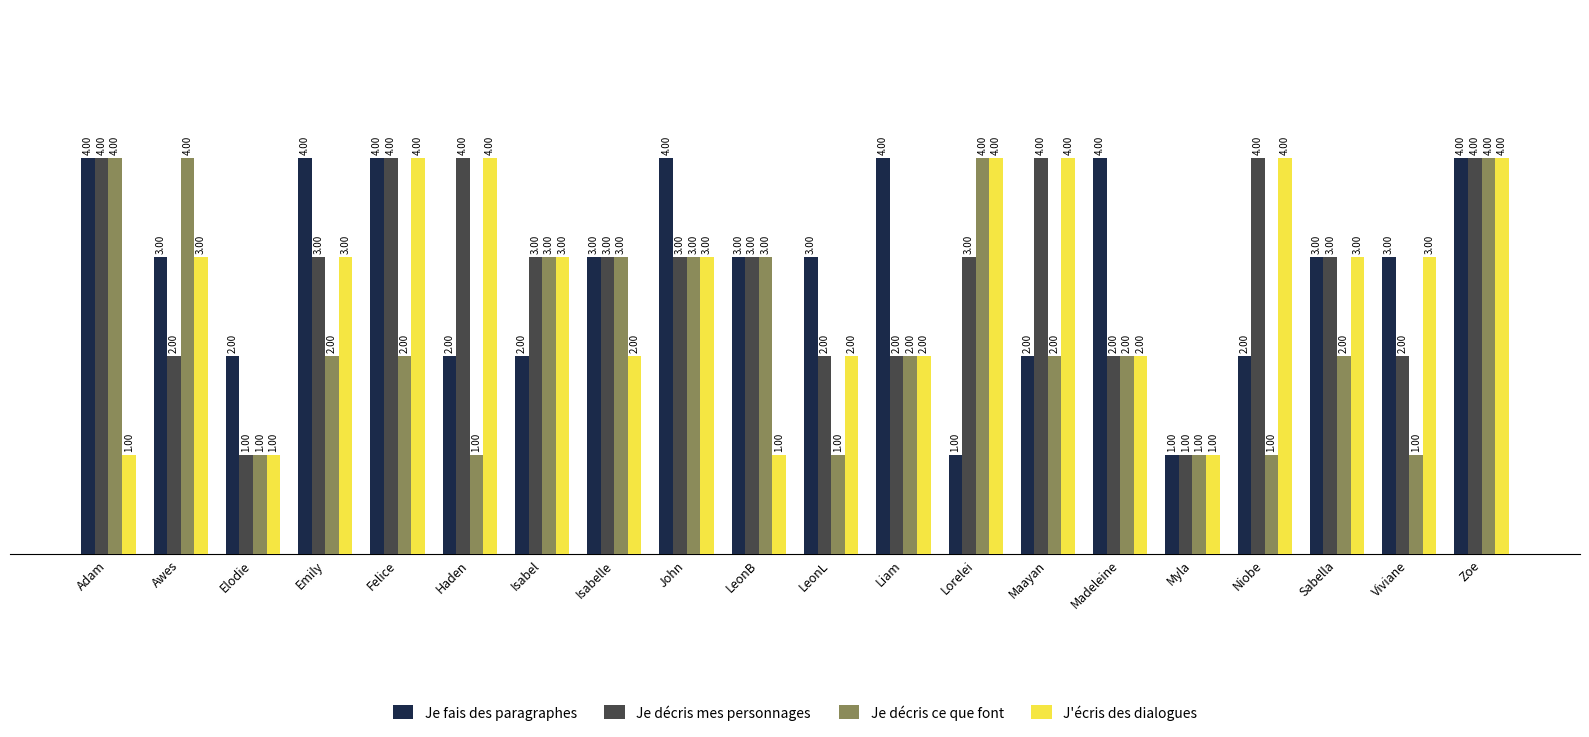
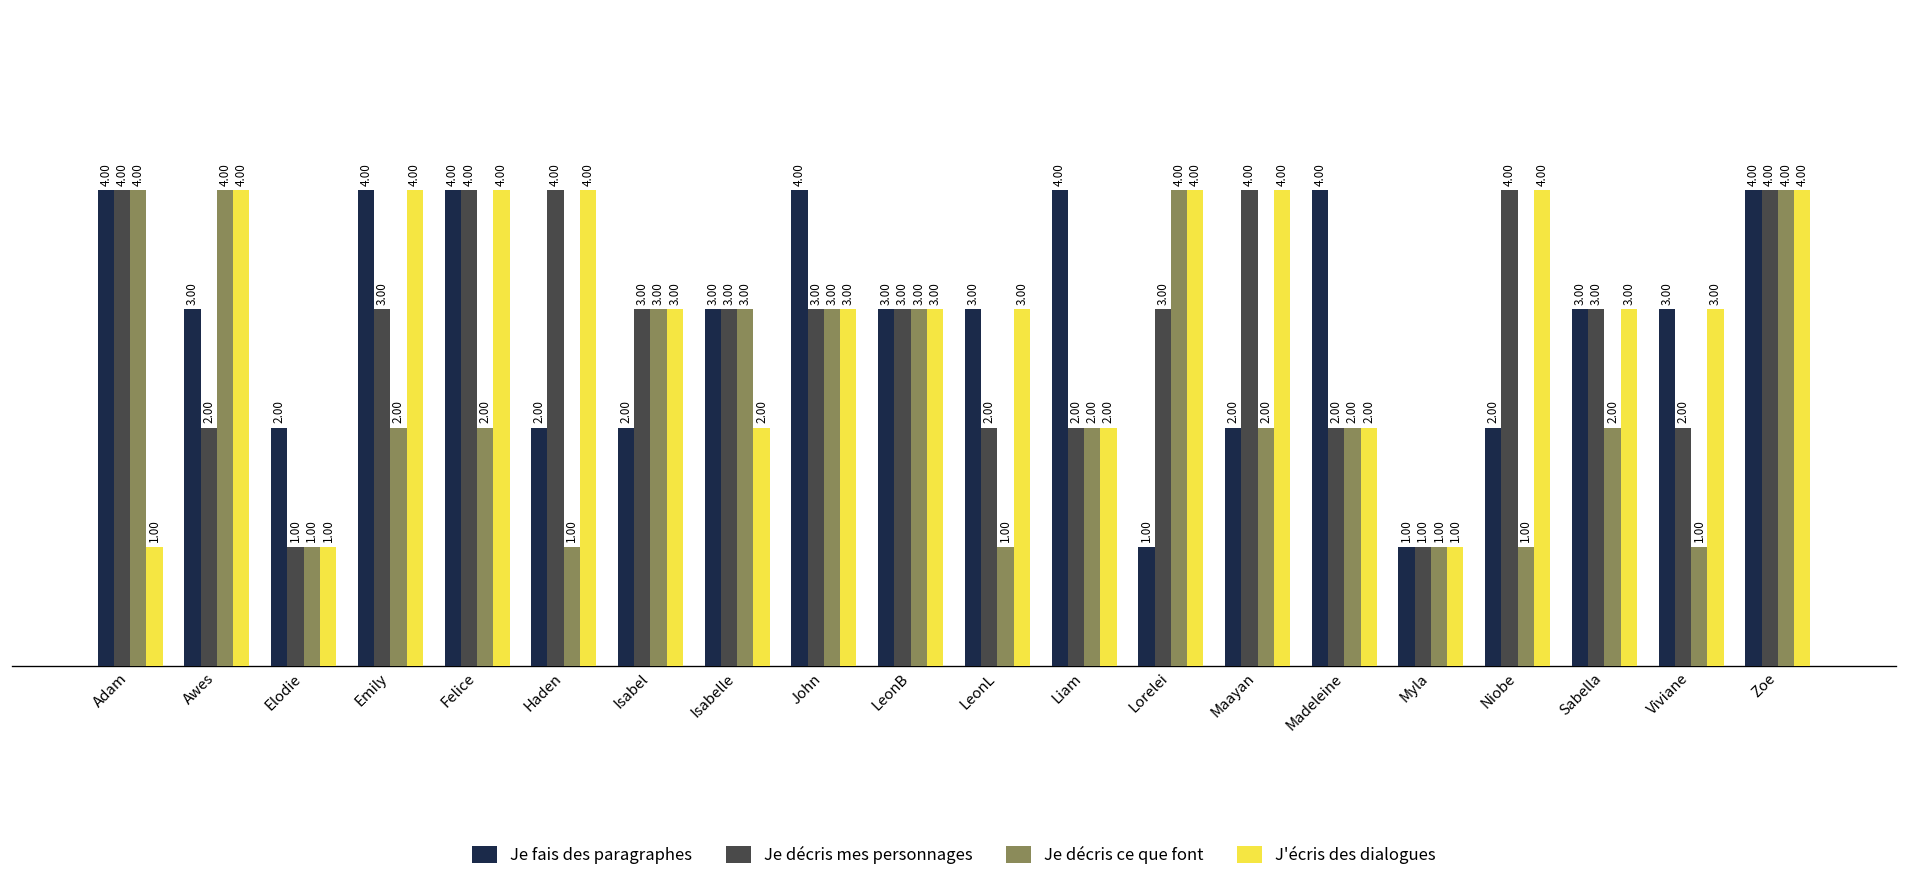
  {
    "Je décris ce que font": {
      "Adam": 4.00,
      "Awes": 4.00,
      "Elodie": 1.00,
      "Emily": 2.00,
      "Felice": 2.00,
      "Haden": 1.00,
      "Isabel": 3.00,
      "Isabelle": 3.00,
      "John": 3.00,
      "LeonB": 3.00,
      "LeonL": 1.00,
      "Liam": 2.00,
      "Lorelei": 4.00,
      "Maayan": 2.00,
      "Madeleine": 2.00,
      "Myla": 1.00,
      "Niobe": 1.00,
      "Sabella": 2.00,
      "Viviane": 1.00,
      "Zoe": 4.00
    },
    "J'écris des dialogues": {
      "Adam": 1.00,
-     "Awes": 3.00,
+     "Awes": 4.00,
      "Elodie": 1.00,
-     "Emily": 3.00,
+     "Emily": 4.00,
      "Felice": 4.00,
      "Haden": 4.00,
      "Isabel": 3.00,
      "Isabelle": 2.00,
      "John": 3.00,
-     "LeonB": 1.00,
-     "LeonL": 2.00,
+     "LeonB": 3.00,
+     "LeonL": 3.00,
      "Liam": 2.00,
      "Lorelei": 4.00,
      "Maayan": 4.00,
      "Madeleine": 2.00,
      "Myla": 1.00,
      "Niobe": 4.00,
      "Sabella": 3.00,
      "Viviane": 3.00,
      "Zoe": 4.00
    }
  }
